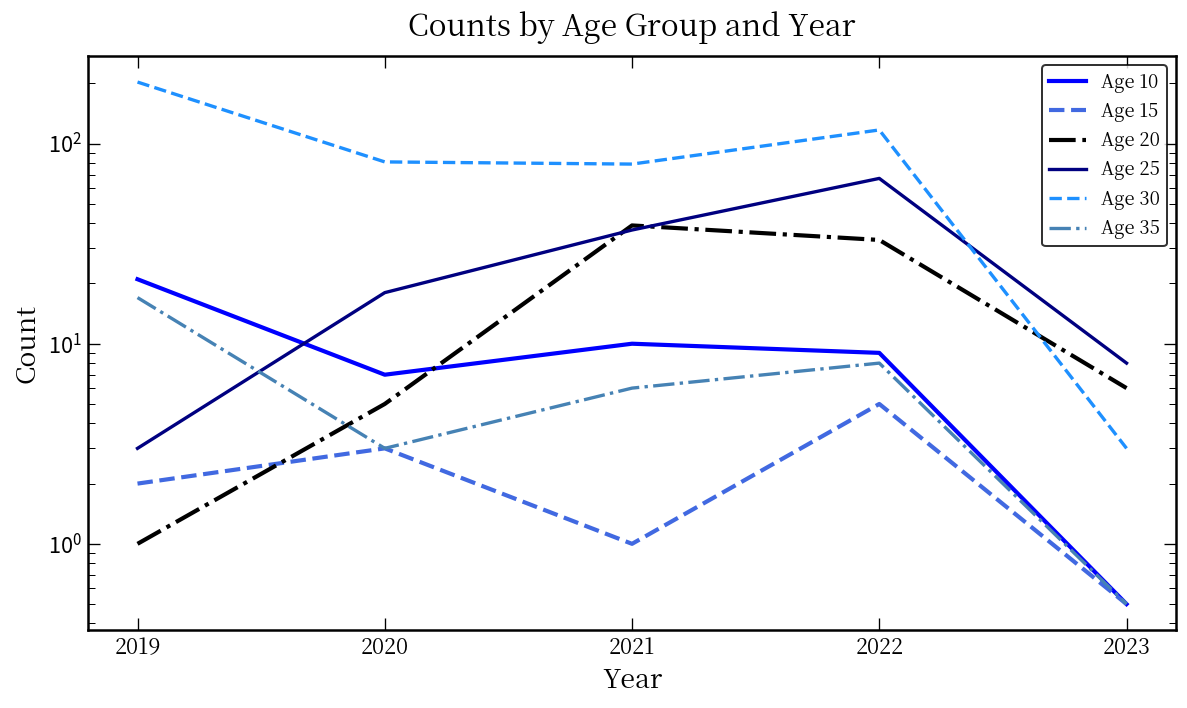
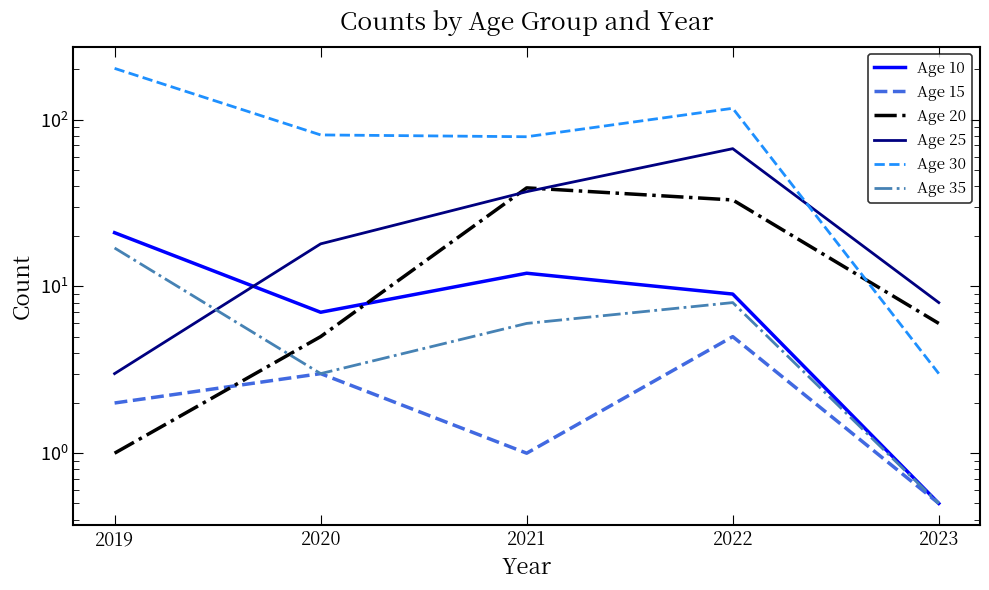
  {
    "Age 10": {
      "2019": 21,
      "2020": 7,
-     "2021": 10,
+     "2021": 12,
      "2022": 9
    },
    "Age 20": {
      "2019": 1,
      "2020": 5,
      "2021": 39,
      "2022": 33,
      "2023": 6
    },
    "Age 25": {
      "2019": 3,
      "2020": 18,
      "2021": 37,
      "2022": 67,
      "2023": 8
    },
    "Age 30": {
      "2019": 200,
      "2020": 80,
      "2021": 80,
      "2022": 120,
      "2023": 3
    }
  }
